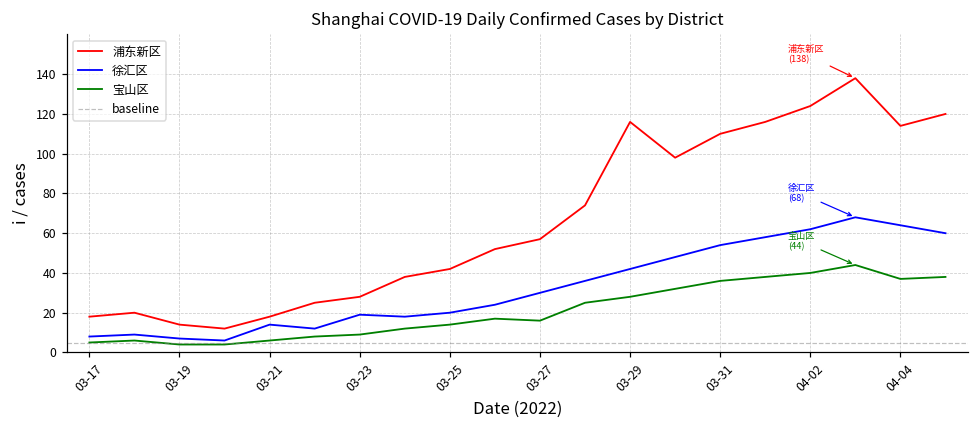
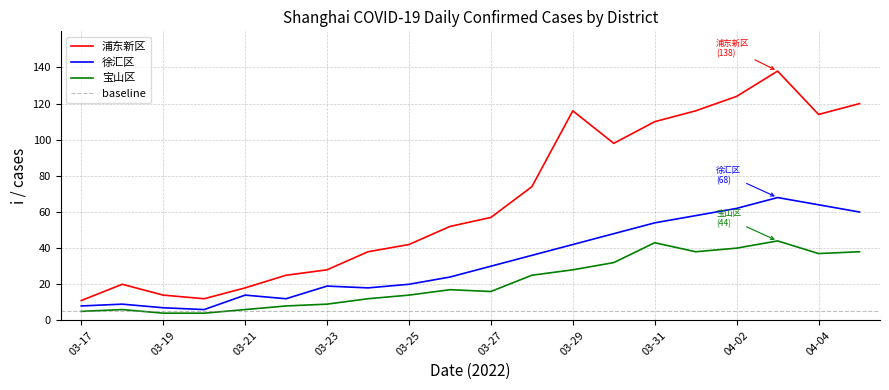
  {
    "浦东新区": {
-     "03-17": 18,
+     "03-17": 11,
      "03-19": 14,
      "03-21": 18,
      "03-23": 28,
      "03-25": 42,
      "03-27": 57,
      "03-29": 116,
      "03-31": 110,
      "04-02": 124,
      "04-04": 114
    },
    "徐汇区": {
      "03-17": 8,
      "03-19": 7,
      "03-21": 14,
      "03-23": 19,
      "03-25": 20,
      "03-27": 30,
      "03-29": 42,
      "03-31": 54,
      "04-04": 64
    },
    "宝山区": {
      "03-17": 5,
      "03-19": 4,
      "03-21": 6,
      "03-23": 9,
      "03-25": 14,
      "03-27": 16,
      "03-29": 28,
-     "03-31": 36,
+     "03-31": 43,
      "04-02": 40,
      "04-04": 37
    }
  }
